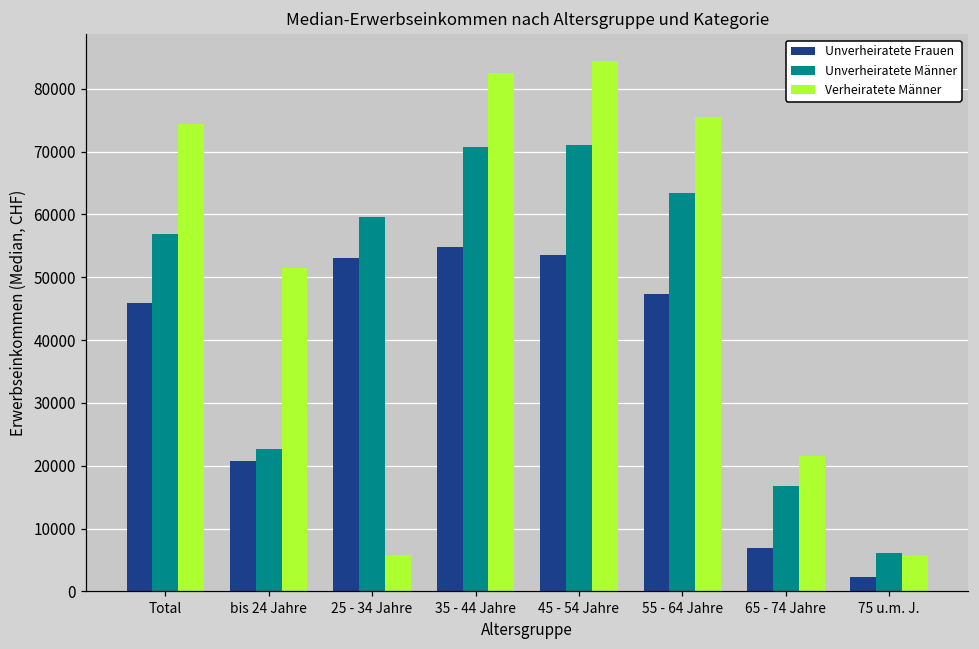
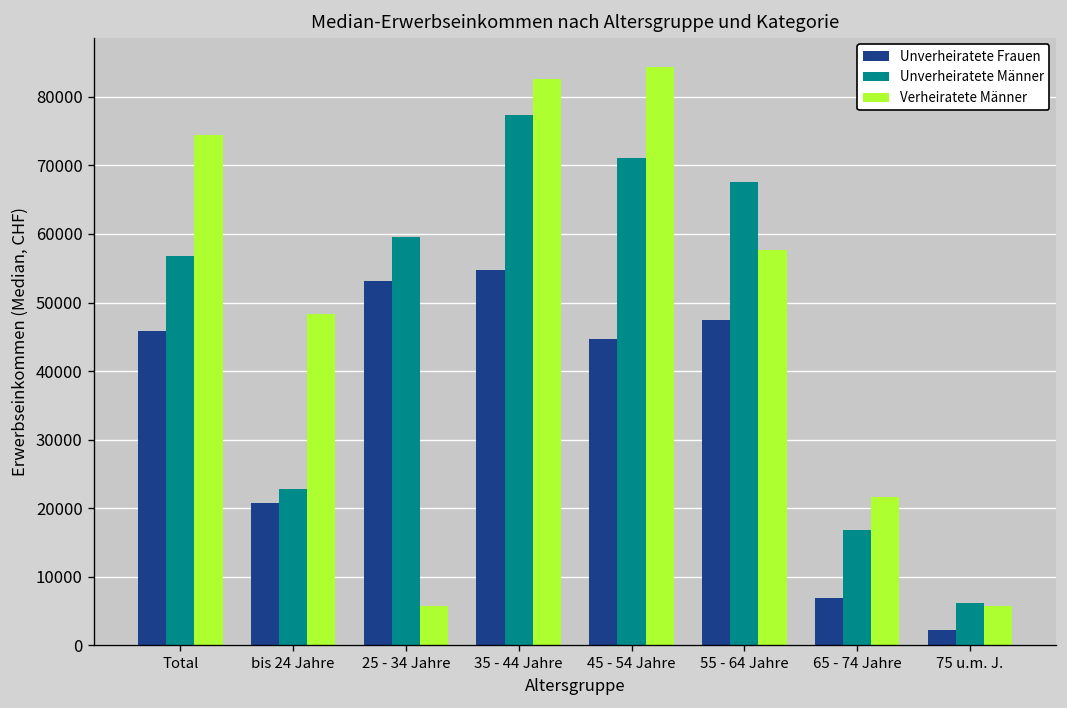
  {
    "Unverheiratete Frauen": {
      "Total": 46000,
      "bis 24 Jahre": 21000,
      "25 - 34 Jahre": 53000,
      "35 - 44 Jahre": 55000,
-     "45 - 54 Jahre": 54000,
+     "45 - 54 Jahre": 45000,
      "55 - 64 Jahre": 47000,
      "65 - 74 Jahre": 7000,
      "75 u.m. J.": 2000
    },
    "Unverheiratete Männer": {
      "Total": 57000,
      "bis 24 Jahre": 23000,
      "25 - 34 Jahre": 60000,
-     "35 - 44 Jahre": 71000,
+     "35 - 44 Jahre": 77000,
      "45 - 54 Jahre": 71000,
-     "55 - 64 Jahre": 63000,
+     "55 - 64 Jahre": 68000,
      "65 - 74 Jahre": 17000,
      "75 u.m. J.": 6000
    },
    "Verheiratete Männer": {
      "Total": 74000,
-     "bis 24 Jahre": 52000,
+     "bis 24 Jahre": 48000,
      "25 - 34 Jahre": 6000,
      "35 - 44 Jahre": 83000,
      "45 - 54 Jahre": 84000,
-     "55 - 64 Jahre": 76000,
+     "55 - 64 Jahre": 58000,
      "65 - 74 Jahre": 22000,
      "75 u.m. J.": 6000
    }
  }
